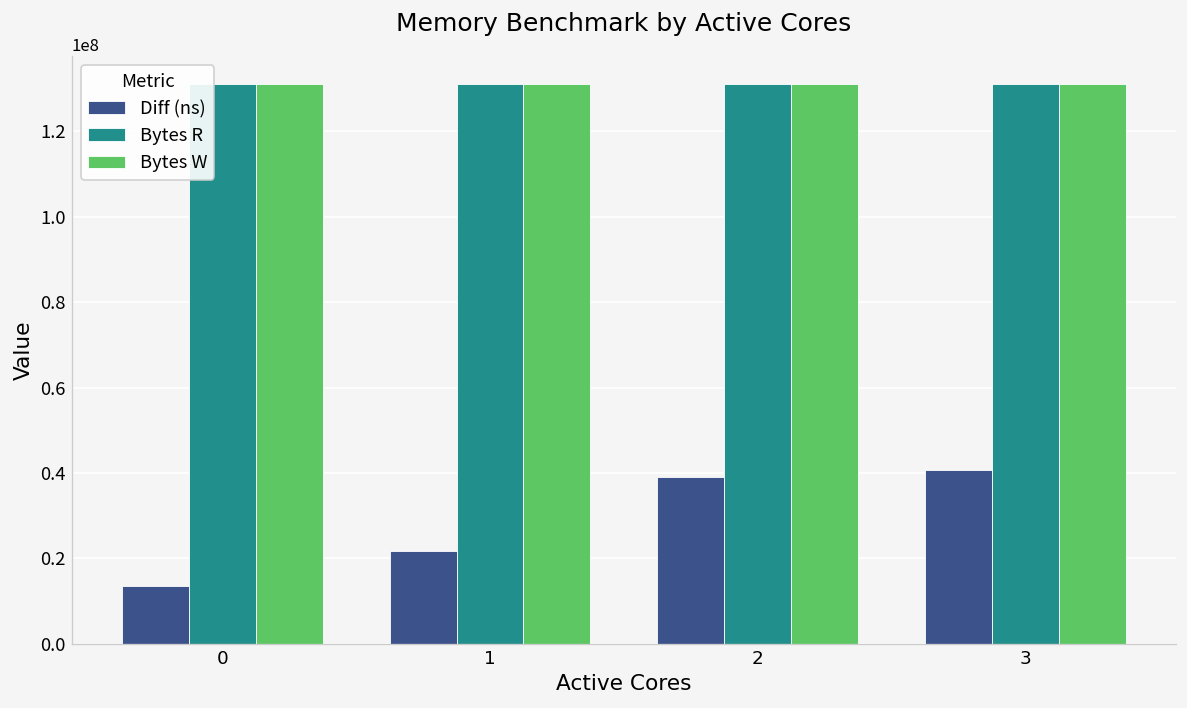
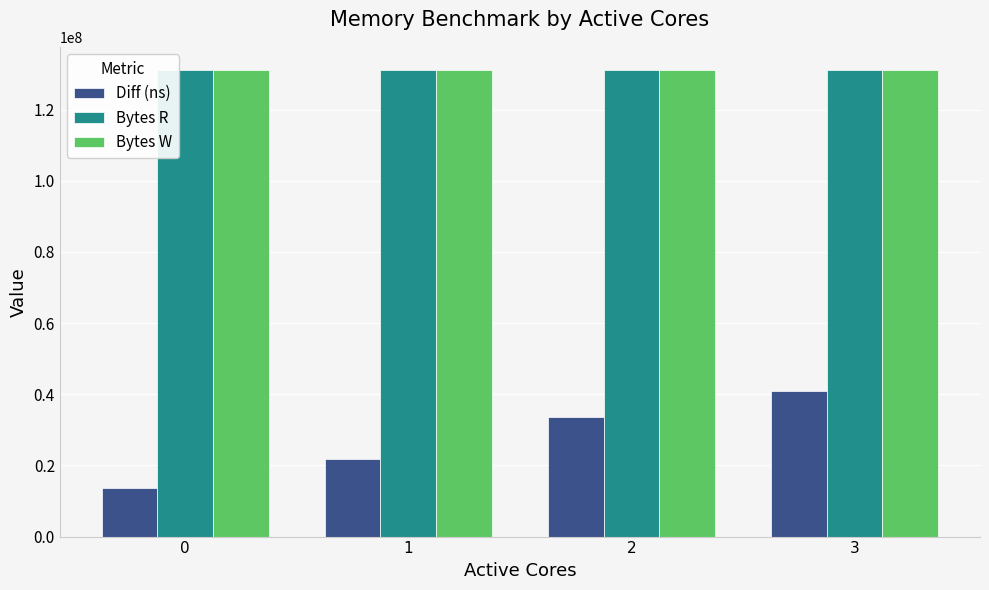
  {
    "Diff (ns)": {
      "0": 14000000,
      "1": 22000000,
-     "2": 39000000,
+     "2": 34000000,
      "3": 41000000
    },
    "Bytes R": {
      "0": 131000000,
      "1": 131000000,
      "2": 131000000,
      "3": 131000000
    },
    "Bytes W": {
      "0": 131000000,
      "1": 131000000,
      "2": 131000000,
      "3": 131000000
    }
  }
